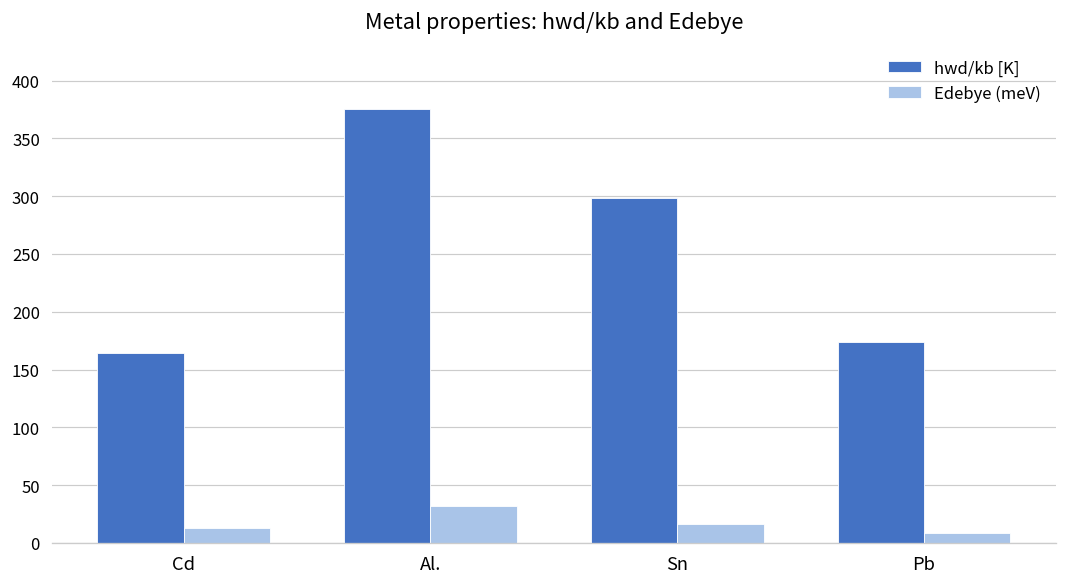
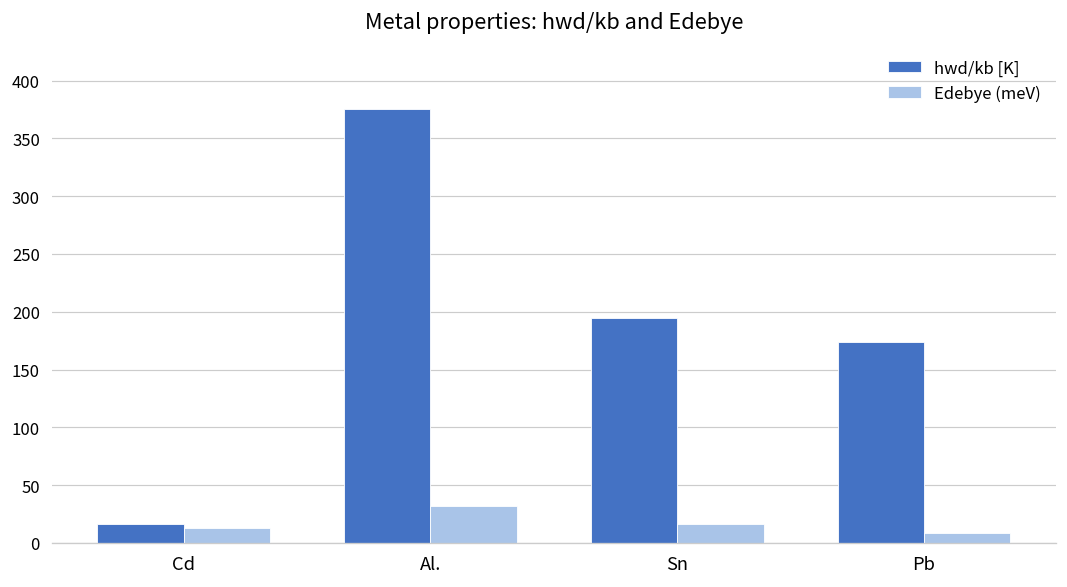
  {
    "hwd/kb [K]": {
-     "Cd": 160,
+     "Cd": 20,
      "Al.": 380,
-     "Sn": 300,
+     "Sn": 200,
      "Pb": 170
    },
    "Edebye (meV)": {
      "Cd": 10,
      "Al.": 30,
      "Sn": 20,
      "Pb": 10
    }
  }
